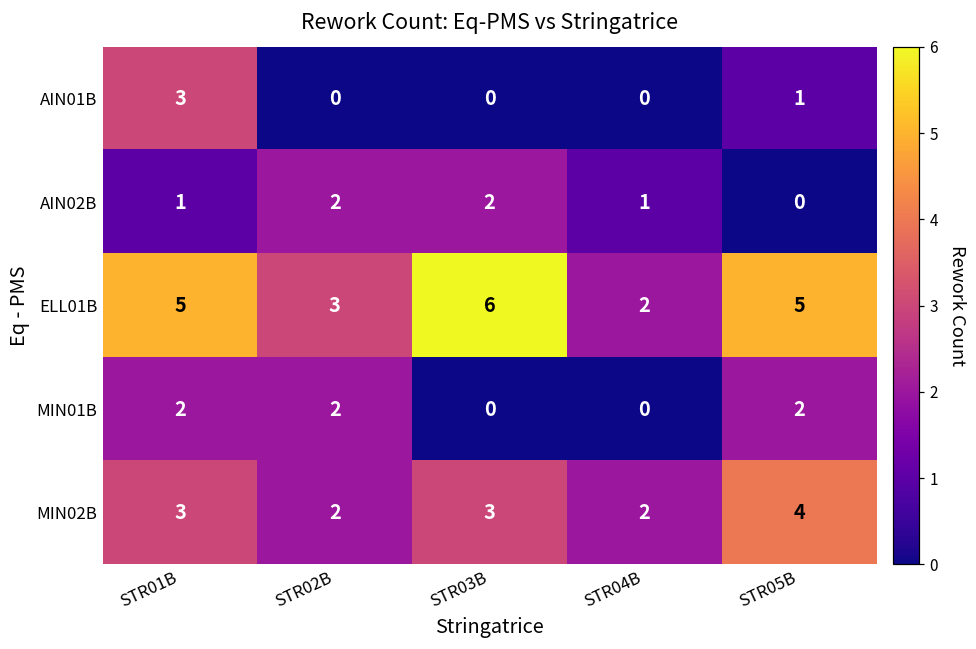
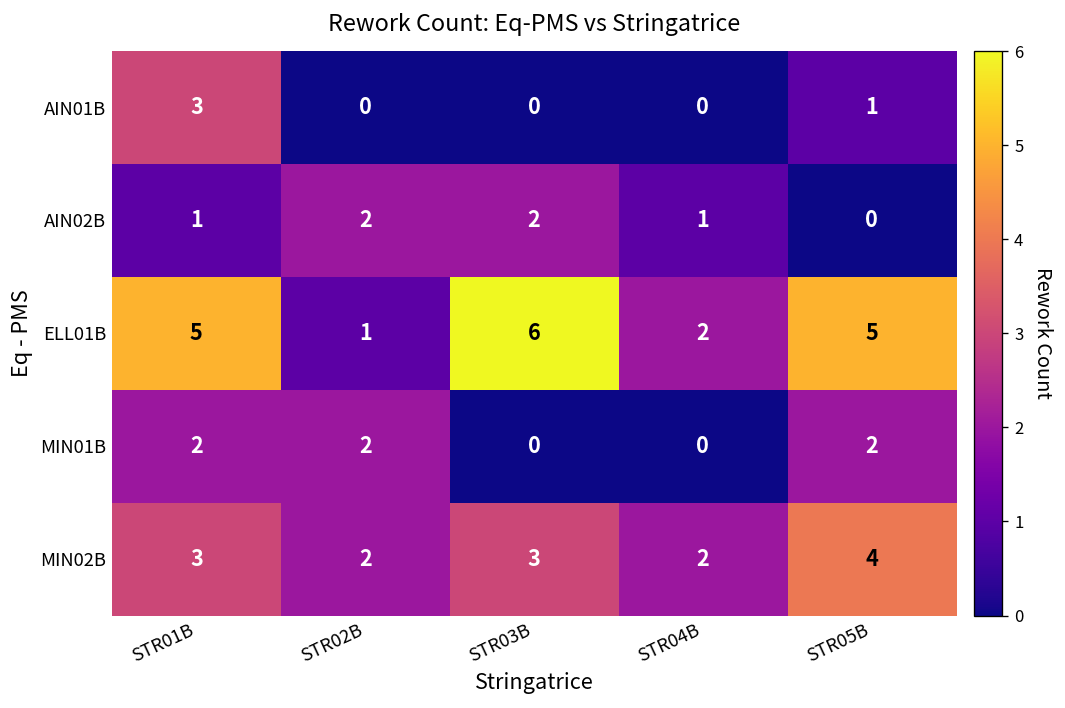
  {
    "AIN01B": {
      "STR01B": 3,
      "STR02B": 0,
      "STR03B": 0,
      "STR04B": 0,
      "STR05B": 1
    },
    "AIN02B": {
      "STR01B": 1,
      "STR02B": 2,
      "STR03B": 2,
      "STR04B": 1,
      "STR05B": 0
    },
    "ELL01B": {
      "STR01B": 5,
-     "STR02B": 3,
+     "STR02B": 1,
      "STR03B": 6,
      "STR04B": 2,
      "STR05B": 5
    },
    "MIN01B": {
      "STR01B": 2,
      "STR02B": 2,
      "STR03B": 0,
      "STR04B": 0,
      "STR05B": 2
    },
    "MIN02B": {
      "STR01B": 3,
      "STR02B": 2,
      "STR03B": 3,
      "STR04B": 2,
      "STR05B": 4
    }
  }
